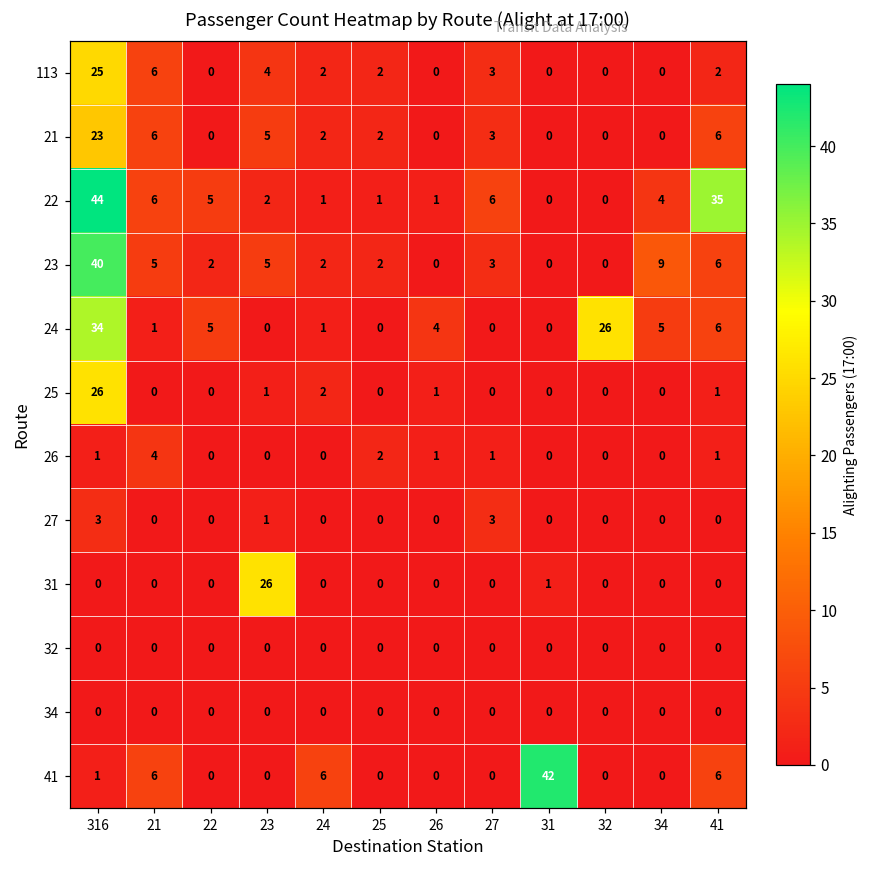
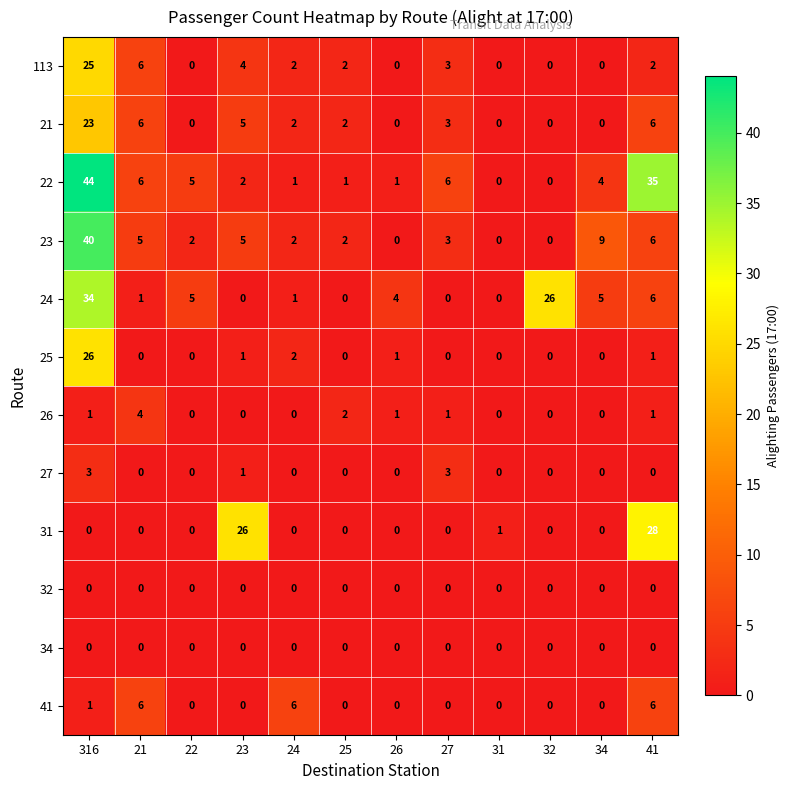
  {
    "113": {
      "316": 25,
      "21": 6,
      "22": 0,
      "23": 4,
      "24": 2,
      "25": 2,
      "26": 0,
      "27": 3,
      "31": 0,
      "32": 0,
      "34": 0,
      "41": 2
    },
    "21": {
      "316": 23,
      "21": 6,
      "22": 0,
      "23": 5,
      "24": 2,
      "25": 2,
      "26": 0,
      "27": 3,
      "31": 0,
      "32": 0,
      "34": 0,
      "41": 6
    },
    "22": {
      "316": 44,
      "21": 6,
      "22": 5,
      "23": 2,
      "24": 1,
      "25": 1,
      "26": 1,
      "27": 6,
      "31": 0,
      "32": 0,
      "34": 4,
      "41": 35
    },
    "23": {
      "316": 40,
      "21": 5,
      "22": 2,
      "23": 5,
      "24": 2,
      "25": 2,
      "26": 0,
      "27": 3,
      "31": 0,
      "32": 0,
      "34": 9,
      "41": 6
    },
    "24": {
      "316": 34,
      "21": 1,
      "22": 5,
      "23": 0,
      "24": 1,
      "25": 0,
      "26": 4,
      "27": 0,
      "31": 0,
      "32": 26,
      "34": 5,
      "41": 6
    },
    "25": {
      "316": 26,
      "21": 0,
      "22": 0,
      "23": 1,
      "24": 2,
      "25": 0,
      "26": 1,
      "27": 0,
      "31": 0,
      "32": 0,
      "34": 0,
      "41": 1
    },
    "26": {
      "316": 1,
      "21": 4,
      "22": 0,
      "23": 0,
      "24": 0,
      "25": 2,
      "26": 1,
      "27": 1,
      "31": 0,
      "32": 0,
      "34": 0,
      "41": 1
    },
    "27": {
      "316": 3,
      "21": 0,
      "22": 0,
      "23": 1,
      "24": 0,
      "25": 0,
      "26": 0,
      "27": 3,
      "31": 0,
      "32": 0,
      "34": 0,
      "41": 0
    },
    "31": {
      "316": 0,
      "21": 0,
      "22": 0,
      "23": 26,
      "24": 0,
      "25": 0,
      "26": 0,
      "27": 0,
      "31": 1,
      "32": 0,
      "34": 0,
-     "41": 0
+     "41": 28
    },
    "32": {
      "316": 0,
      "21": 0,
      "22": 0,
      "23": 0,
      "24": 0,
      "25": 0,
      "26": 0,
      "27": 0,
      "31": 0,
      "32": 0,
      "34": 0,
      "41": 0
    },
    "34": {
      "316": 0,
      "21": 0,
      "22": 0,
      "23": 0,
      "24": 0,
      "25": 0,
      "26": 0,
      "27": 0,
      "31": 0,
      "32": 0,
      "34": 0,
      "41": 0
    },
    "41": {
      "316": 1,
      "21": 6,
      "22": 0,
      "23": 0,
      "24": 6,
      "25": 0,
      "26": 0,
      "27": 0,
-     "31": 42,
+     "31": 0,
      "32": 0,
      "34": 0,
      "41": 6
    }
  }
